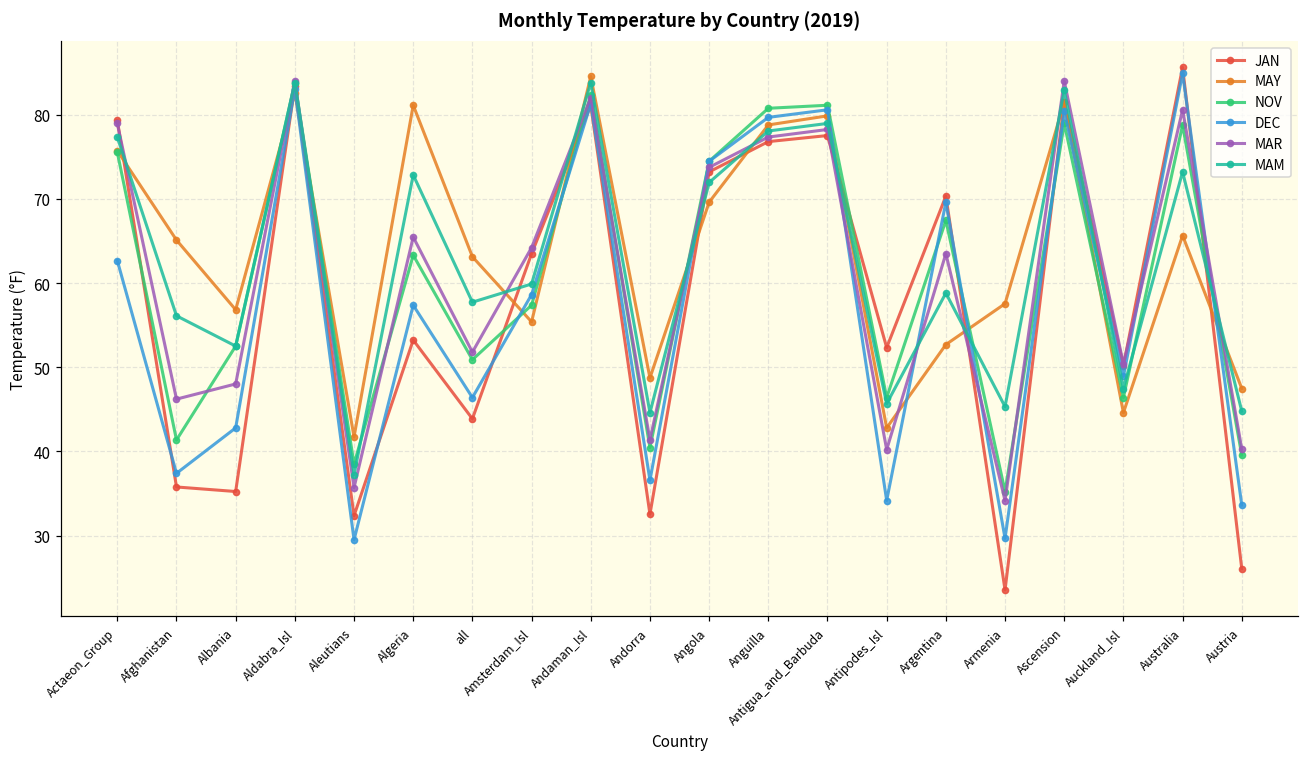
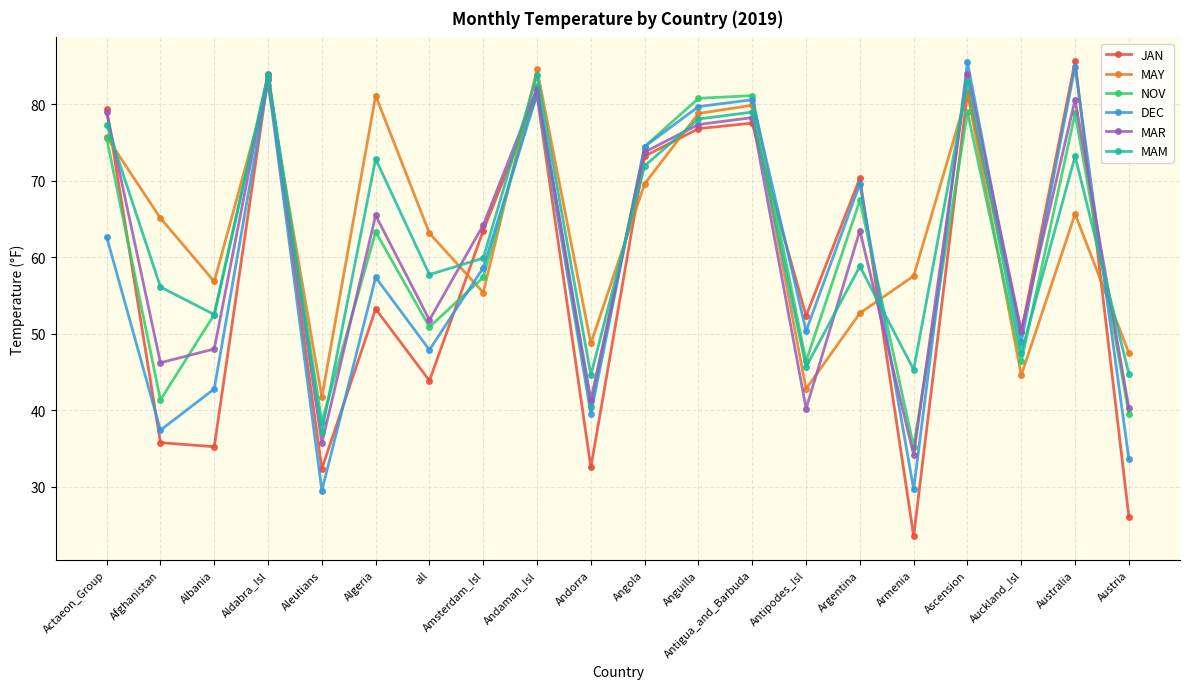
  {
    "DEC": {
      "Actaeon_Group": 63,
      "Afghanistan": 37,
      "Albania": 43,
      "Aldabra_Isl": 83,
      "Aleutians": 30,
      "Algeria": 57,
-     "all": 46,
+     "all": 48,
      "Amsterdam_Isl": 59,
-     "Andorra": 37,
+     "Andorra": 40,
      "Anguilla": 80,
      "Antigua_and_Barbuda": 81,
-     "Antipodes_Isl": 34,
+     "Antipodes_Isl": 50,
      "Argentina": 70,
      "Armenia": 30,
-     "Ascension": 80,
+     "Ascension": 86,
      "Auckland_Isl": 49,
      "Australia": 85,
      "Austria": 34
    },
    "MAR": {
      "Actaeon_Group": 79,
      "Afghanistan": 46,
      "Albania": 48,
      "Aleutians": 36,
      "Algeria": 65,
      "all": 52,
      "Amsterdam_Isl": 64,
      "Andaman_Isl": 82,
      "Andorra": 41,
      "Angola": 74,
      "Anguilla": 77,
      "Antigua_and_Barbuda": 78,
      "Antipodes_Isl": 40,
      "Argentina": 64,
      "Armenia": 34,
      "Ascension": 84,
      "Australia": 81,
      "Austria": 40
    }
  }
